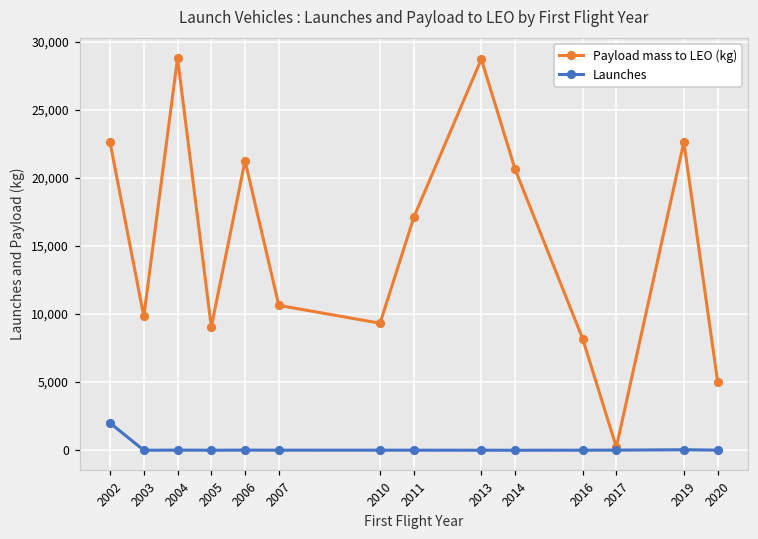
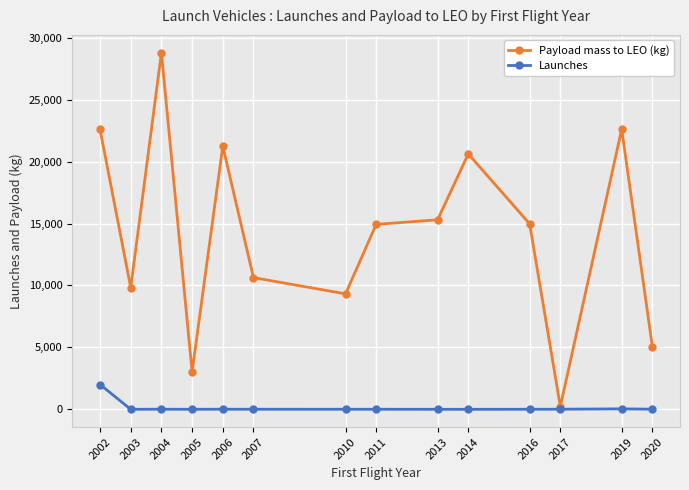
  {
    "Payload mass to LEO (kg)": {
      "2002": "22,600",
      "2003": "9,800",
      "2004": "28,800",
-     "2005": "9,100",
+     "2005": "3,000",
      "2006": "21,200",
      "2007": "10,600",
      "2010": "9,300",
-     "2011": "17,100",
-     "2013": "28,700",
+     "2011": "14,900",
+     "2013": "15,300",
      "2014": "20,600",
-     "2016": "8,200",
+     "2016": "15,000",
      "2017": "200",
      "2019": "22,600",
      "2020": "5,000"
    },
    "Launches": {
      "2002": "2,000",
      "2003": "0",
      "2004": "0",
      "2005": "0",
      "2006": "0",
      "2007": "0",
      "2010": "0",
      "2011": "0",
      "2013": "0",
      "2014": "0",
      "2016": "0",
      "2017": "0",
      "2019": "0",
      "2020": "0"
    }
  }
